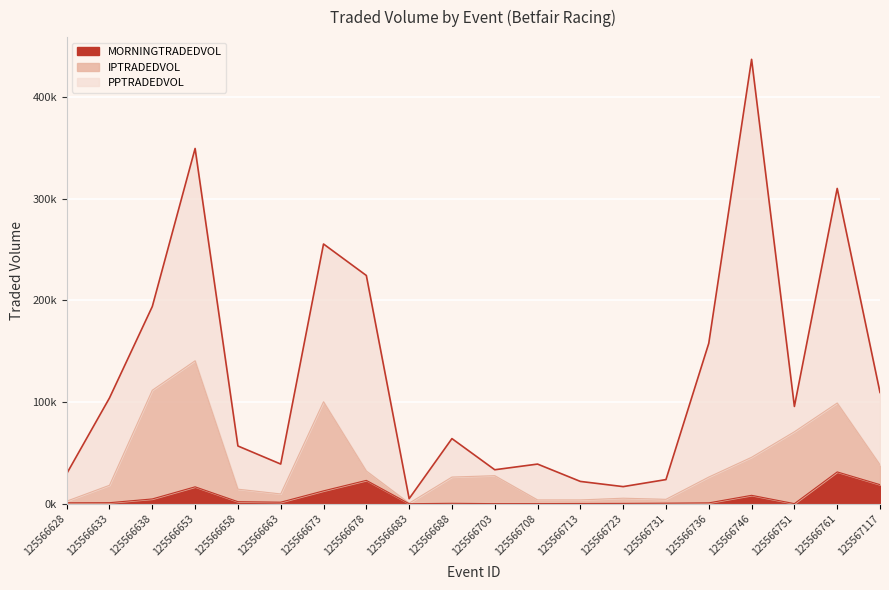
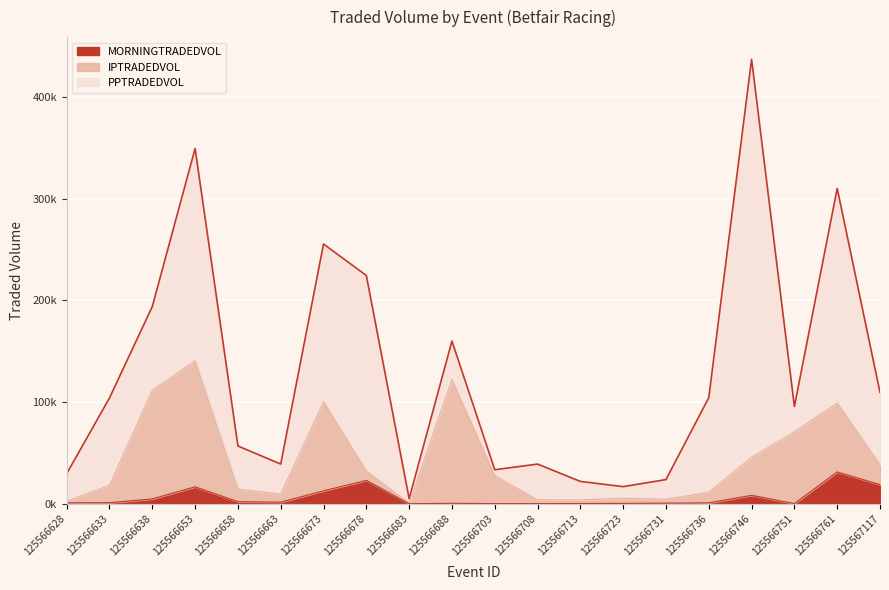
  {
    "MORNINGTRADEDVOL": {
      "125566633": 1000,
      "125566638": 5000,
      "125566653": 17000,
      "125566658": 2000,
      "125566663": 2000,
      "125566673": 13000,
      "125566678": 23000,
      "125566688": 0,
      "125566703": 0,
      "125566708": 0,
      "125566713": 0,
      "125566723": 0,
      "125566731": 1000,
      "125566736": 1000,
      "125566746": 8000,
      "125566751": 0,
      "125566761": 31000,
      "125567117": 19000
    },
    "IPTRADEDVOL": {
      "125566633": 17000,
      "125566638": 107000,
      "125566653": 124000,
      "125566658": 12000,
      "125566663": 8000,
      "125566673": 88000,
      "125566678": 9000,
-     "125566688": 26000,
+     "125566688": 122000,
      "125566703": 27000,
      "125566708": 4000,
      "125566713": 4000,
      "125566723": 5000,
      "125566731": 4000,
-     "125566736": 25000,
+     "125566736": 10000,
      "125566746": 37000,
      "125566751": 71000,
      "125566761": 68000,
      "125567117": 20000
    },
    "PPTRADEDVOL": {
      "125566628": 27000,
      "125566633": 86000,
      "125566638": 82000,
      "125566653": 209000,
      "125566658": 42000,
      "125566663": 29000,
      "125566673": 155000,
      "125566678": 192000,
      "125566683": 4000,
      "125566688": 38000,
      "125566703": 6000,
      "125566708": 35000,
      "125566713": 18000,
      "125566723": 11000,
      "125566731": 19000,
-     "125566736": 132000,
+     "125566736": 93000,
      "125566746": 391000,
      "125566751": 25000,
      "125566761": 211000,
      "125567117": 71000
    }
  }
